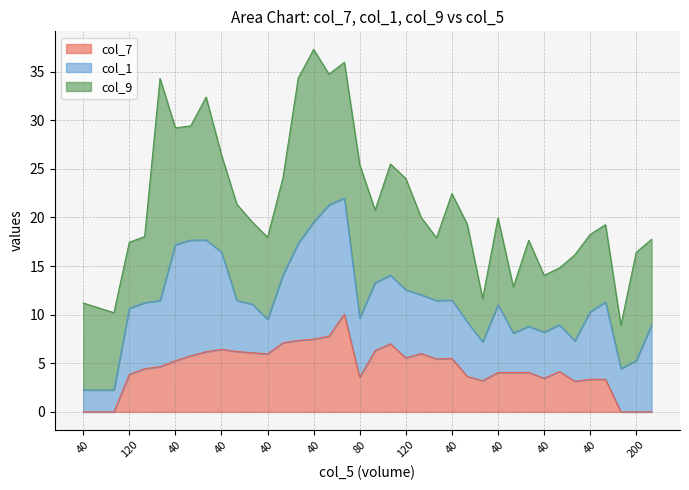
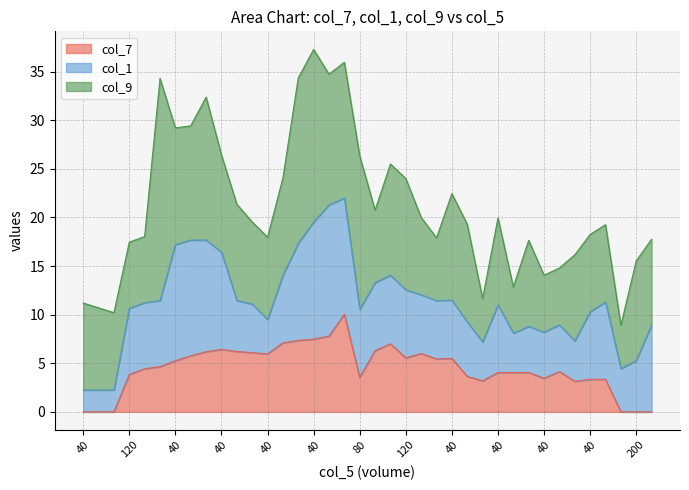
  {
    "col_7": {
      "80": 4,
      "200": 0
    },
    "col_1": {
-     "80": 6,
+     "80": 7,
      "200": 5
    },
    "col_9": {
      "80": 16,
-     "200": 11
+     "200": 10
    }
  }
